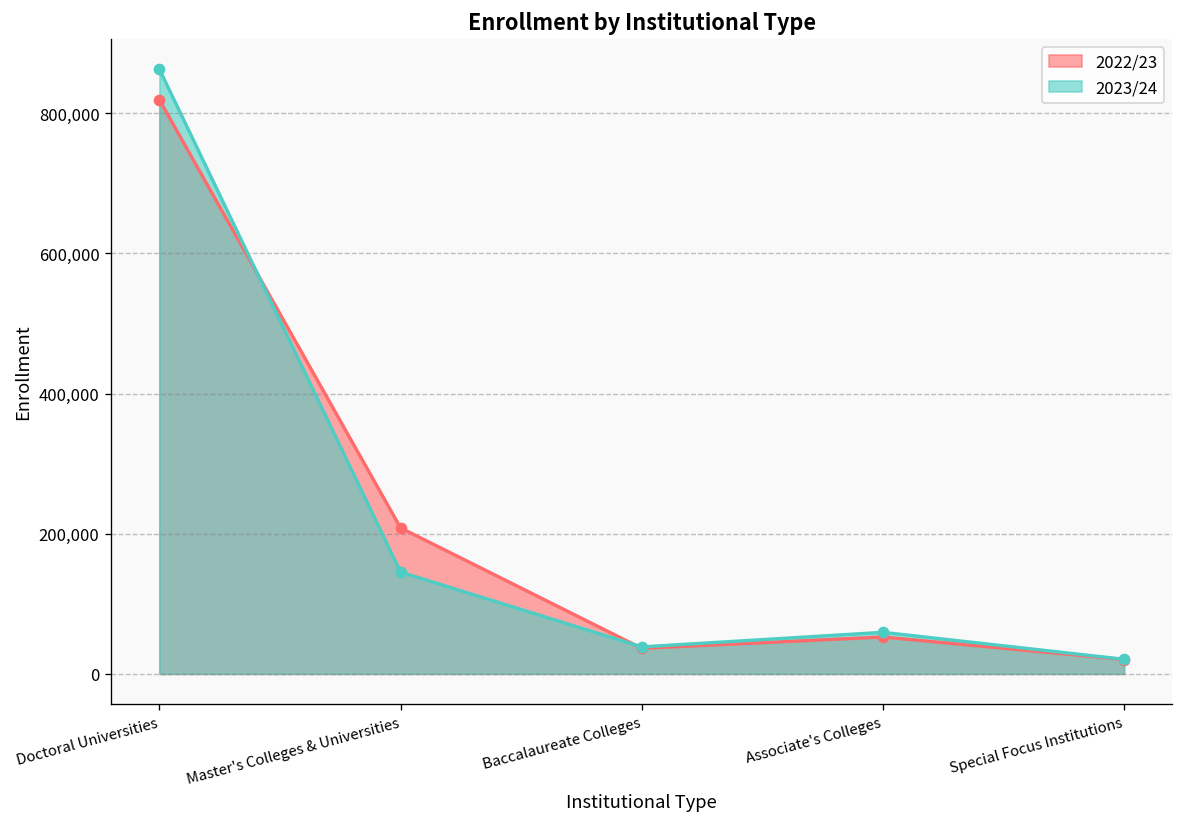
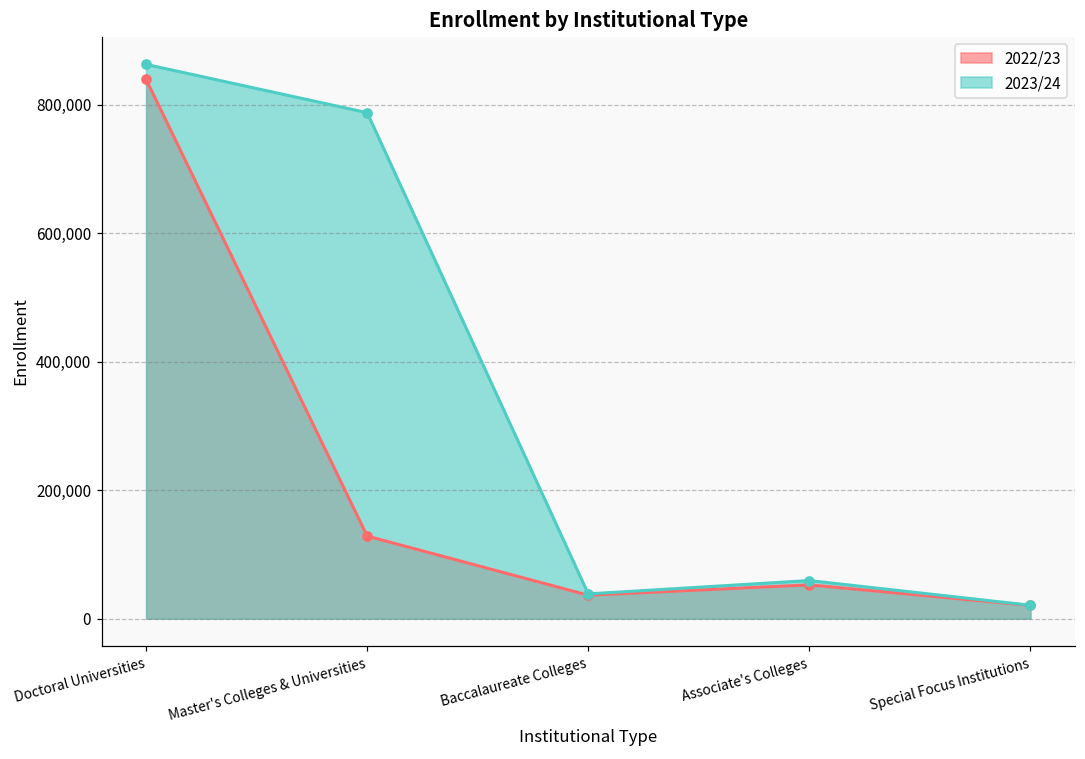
  {
    "2022/23": {
-     "Doctoral Universities": "820,000",
-     "Master's Colleges & Universities": "210,000",
+     "Doctoral Universities": "840,000",
+     "Master's Colleges & Universities": "130,000",
      "Associate's Colleges": "50,000"
    },
    "2023/24": {
      "Doctoral Universities": "860,000",
-     "Master's Colleges & Universities": "150,000",
+     "Master's Colleges & Universities": "790,000",
      "Associate's Colleges": "60,000"
    }
  }
